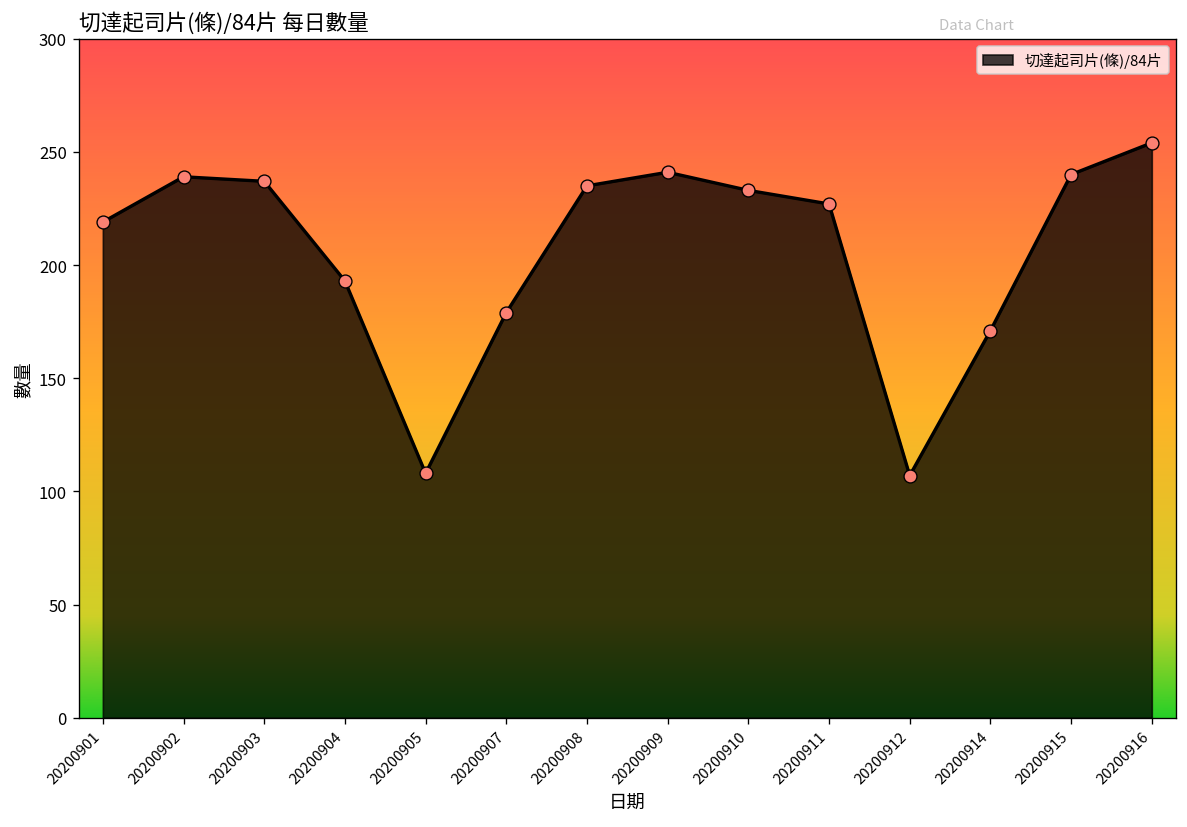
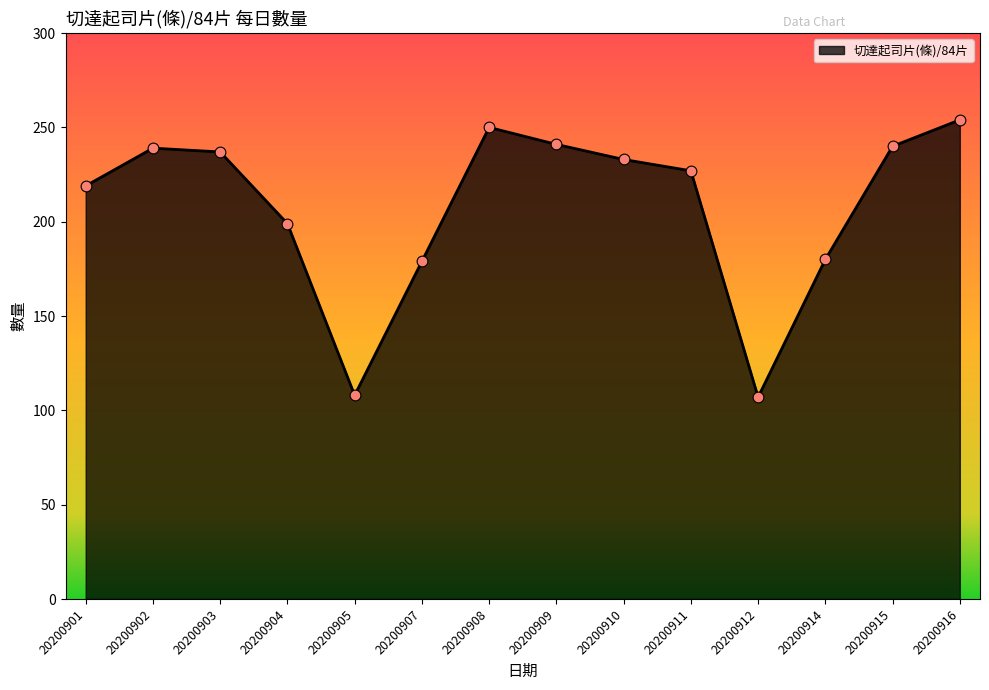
  {
    "20200901": 219,
    "20200902": 239,
    "20200903": 237,
-   "20200904": 193,
+   "20200904": 199,
    "20200905": 108,
    "20200907": 179,
-   "20200908": 235,
+   "20200908": 250,
    "20200909": 241,
    "20200910": 233,
    "20200911": 227,
    "20200912": 107,
-   "20200914": 171,
+   "20200914": 180,
    "20200915": 240,
    "20200916": 254
  }
